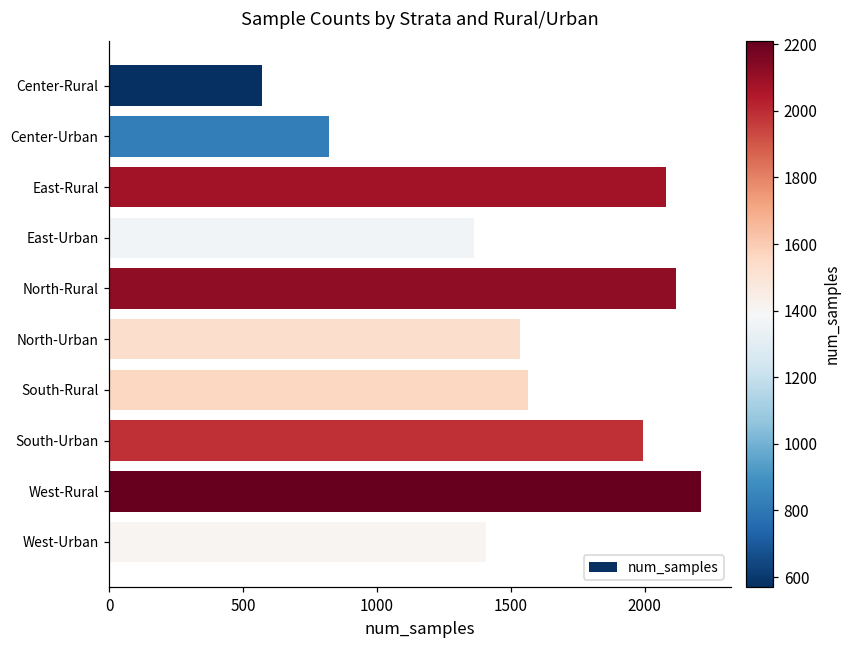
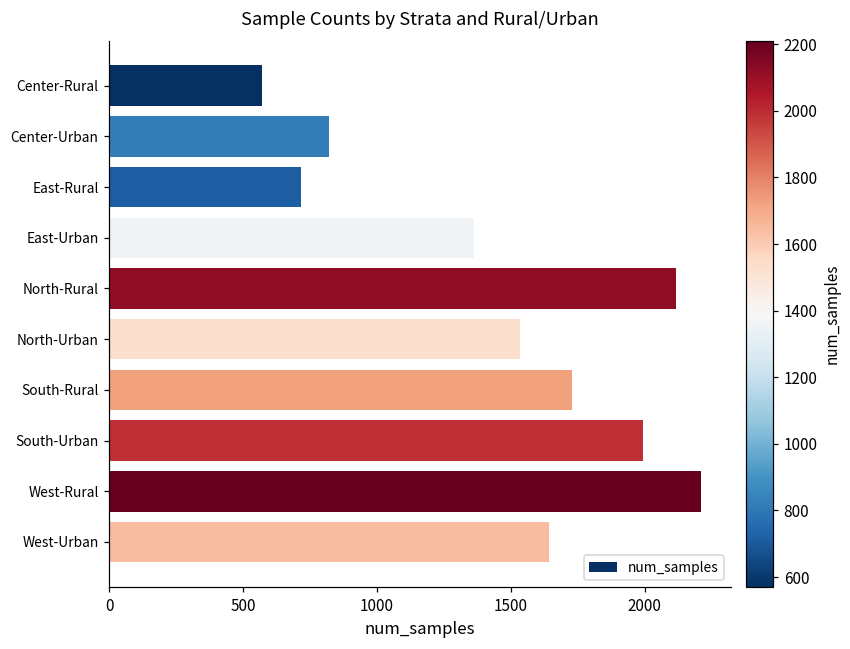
  {
    "Center-Rural": 570,
    "Center-Urban": 820,
-   "East-Rural": 2080,
+   "East-Rural": 720,
    "East-Urban": 1360,
    "North-Rural": 2120,
    "North-Urban": 1540,
-   "South-Rural": 1570,
+   "South-Rural": 1730,
    "South-Urban": 1990,
    "West-Rural": 2210,
-   "West-Urban": 1410
+   "West-Urban": 1640
  }
